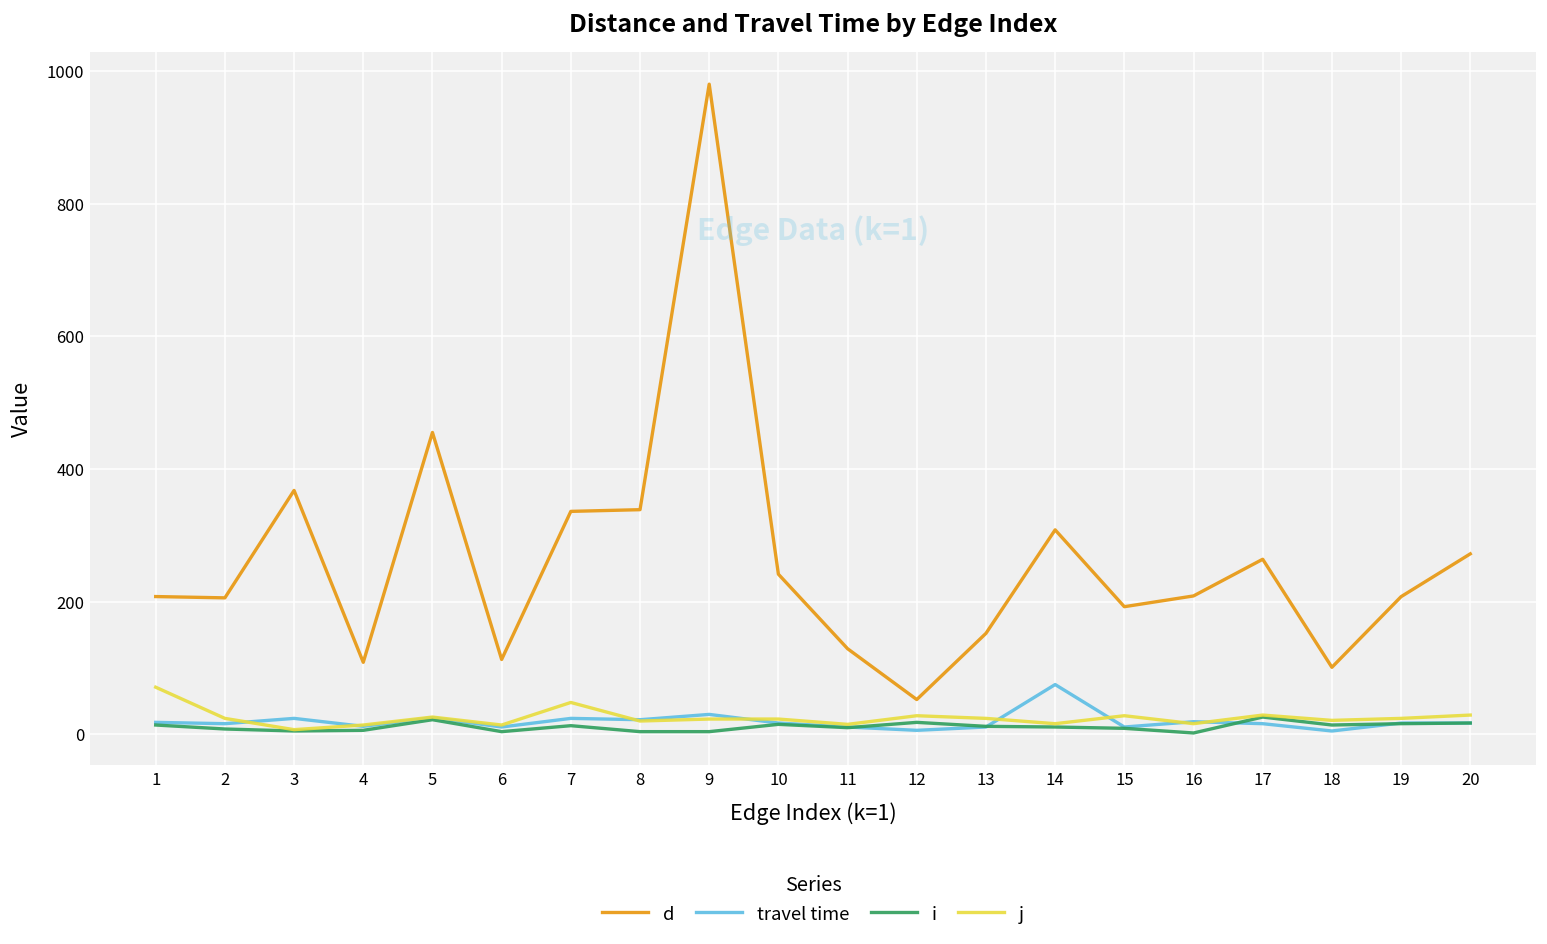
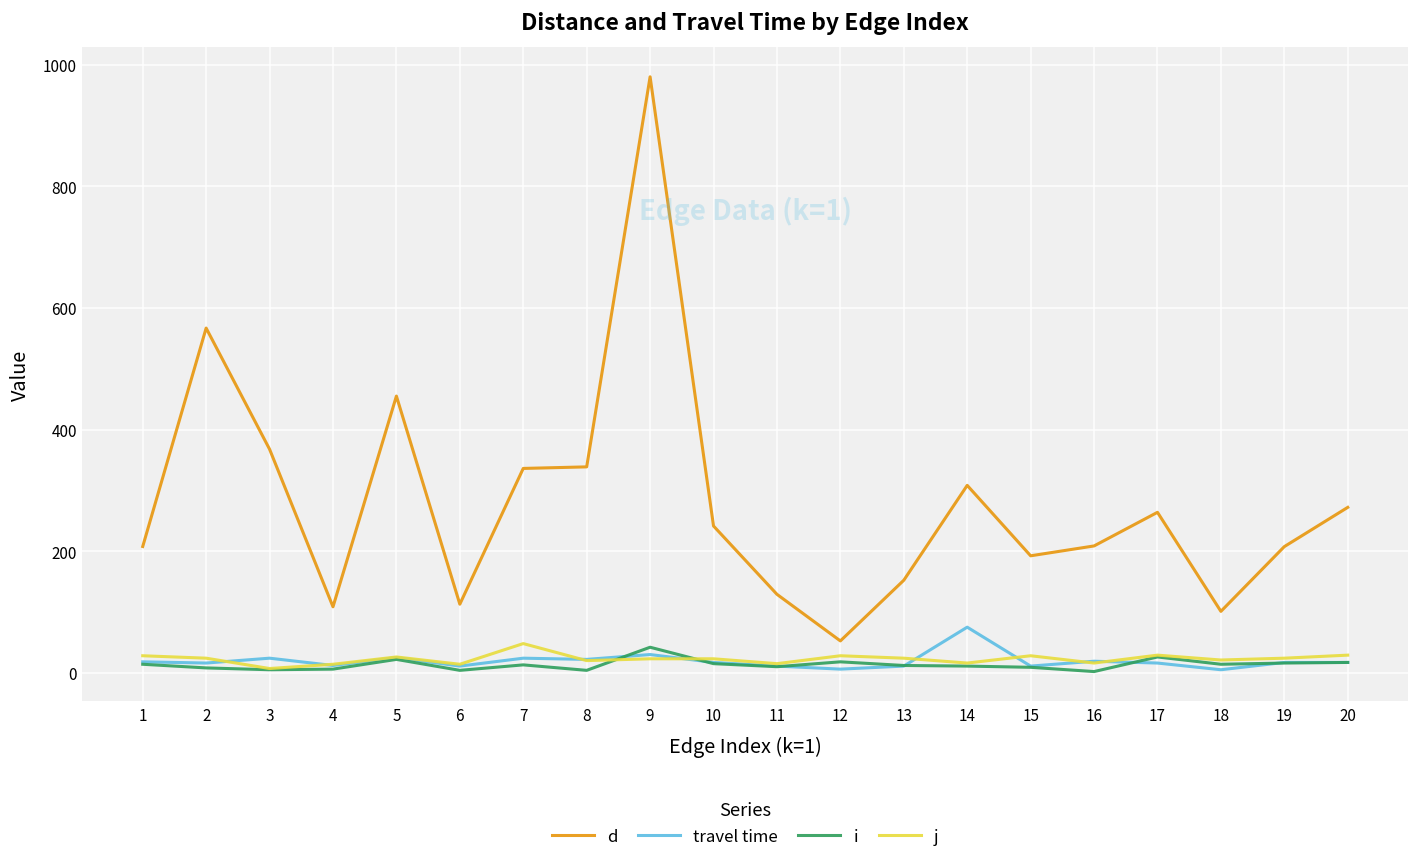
  {
    "d": {
      "1": 210,
-     "2": 210,
+     "2": 570,
      "3": 370,
      "4": 110,
      "5": 460,
      "6": 110,
      "7": 340,
      "8": 340,
      "9": 980,
      "10": 240,
      "11": 130,
      "12": 50,
      "13": 150,
      "14": 310,
      "15": 190,
      "16": 210,
      "17": 260,
      "18": 100,
      "19": 210,
      "20": 270
    },
    "travel time": {
      "2": 20,
      "3": 20,
      "7": 20,
      "9": 30,
      "12": 10,
      "14": 80,
      "17": 20,
      "18": 10
    },
    "i": {
      "2": 10,
      "4": 10,
      "6": 0,
      "7": 10,
      "8": 0,
-     "9": 0,
+     "9": 40,
      "12": 20,
      "14": 10,
      "16": 0,
      "18": 10
    },
    "j": {
-     "1": 70,
+     "1": 30,
      "2": 20,
      "7": 50,
      "9": 20,
      "10": 20,
      "12": 30,
      "13": 20,
      "14": 20,
      "15": 30,
      "18": 20,
      "19": 20,
      "20": 30
    }
  }
